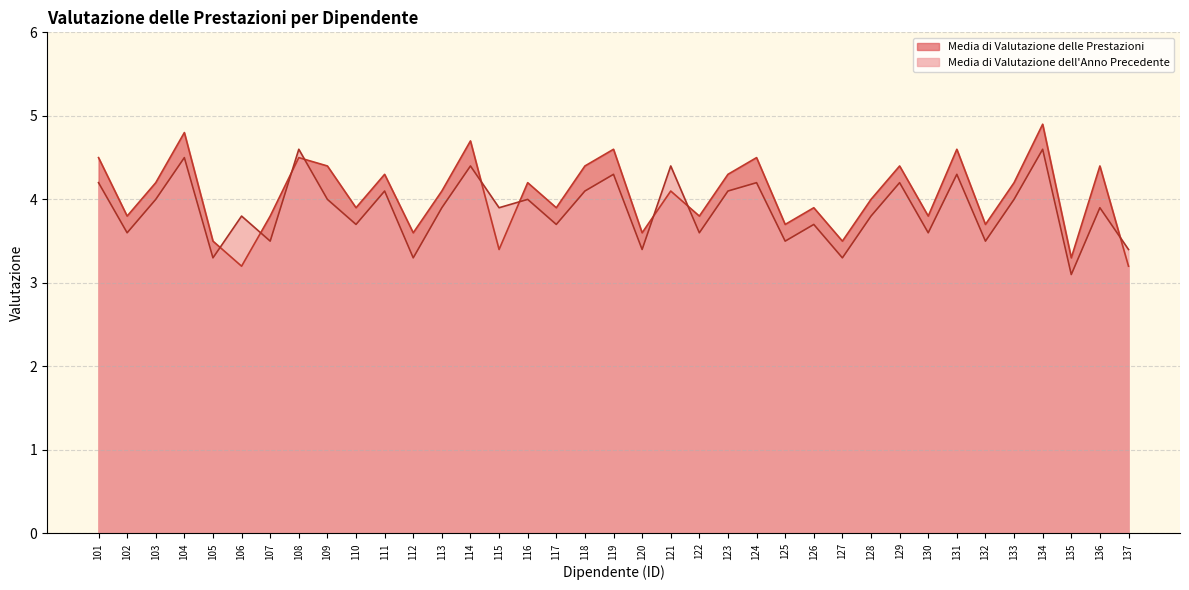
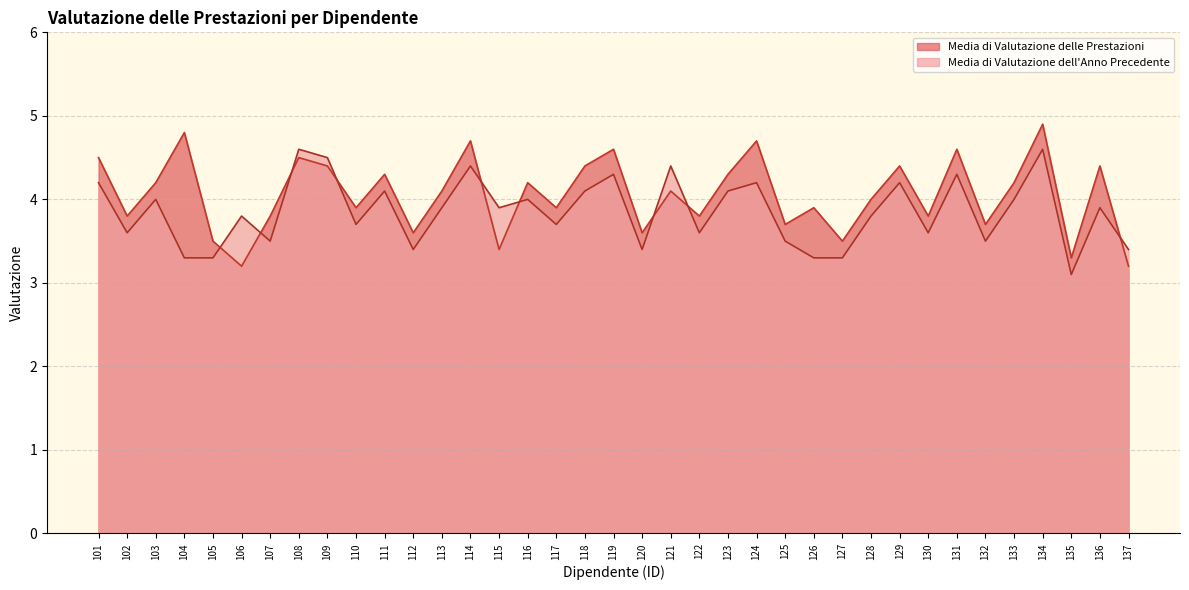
  {
    "Media di Valutazione delle Prestazioni": {
      "101": 4.5,
      "102": 3.8,
      "103": 4.2,
      "104": 4.8,
      "105": 3.5,
      "106": 3.2,
      "107": 3.8,
      "108": 4.5,
      "109": 4.4,
      "110": 3.9,
      "111": 4.3,
      "112": 3.6,
      "113": 4.1,
      "114": 4.7,
      "115": 3.4,
      "116": 4.2,
      "117": 3.9,
      "118": 4.4,
      "119": 4.6,
      "120": 3.6,
      "121": 4.1,
      "122": 3.8,
      "123": 4.3,
-     "124": 4.5,
+     "124": 4.7,
      "125": 3.7,
      "126": 3.9,
      "127": 3.5,
      "128": 4.0,
      "129": 4.4,
      "130": 3.8,
      "131": 4.6,
      "132": 3.7,
      "133": 4.2,
      "134": 4.9,
      "135": 3.3,
      "136": 4.4,
      "137": 3.2
    },
    "Media di Valutazione dell'Anno Precedente": {
      "101": 4.2,
      "102": 3.6,
      "103": 4.0,
-     "104": 4.5,
+     "104": 3.3,
      "105": 3.3,
      "106": 3.8,
      "107": 3.5,
      "108": 4.6,
-     "109": 4.0,
+     "109": 4.5,
      "110": 3.7,
      "111": 4.1,
-     "112": 3.3,
+     "112": 3.4,
      "113": 3.9,
      "114": 4.4,
      "115": 3.9,
      "116": 4.0,
      "117": 3.7,
      "118": 4.1,
      "119": 4.3,
      "120": 3.4,
      "121": 4.4,
      "122": 3.6,
      "123": 4.1,
      "124": 4.2,
      "125": 3.5,
-     "126": 3.7,
+     "126": 3.3,
      "127": 3.3,
      "128": 3.8,
      "129": 4.2,
      "130": 3.6,
      "131": 4.3,
      "132": 3.5,
      "133": 4.0,
      "134": 4.6,
      "135": 3.1,
      "136": 3.9,
      "137": 3.4
    }
  }
